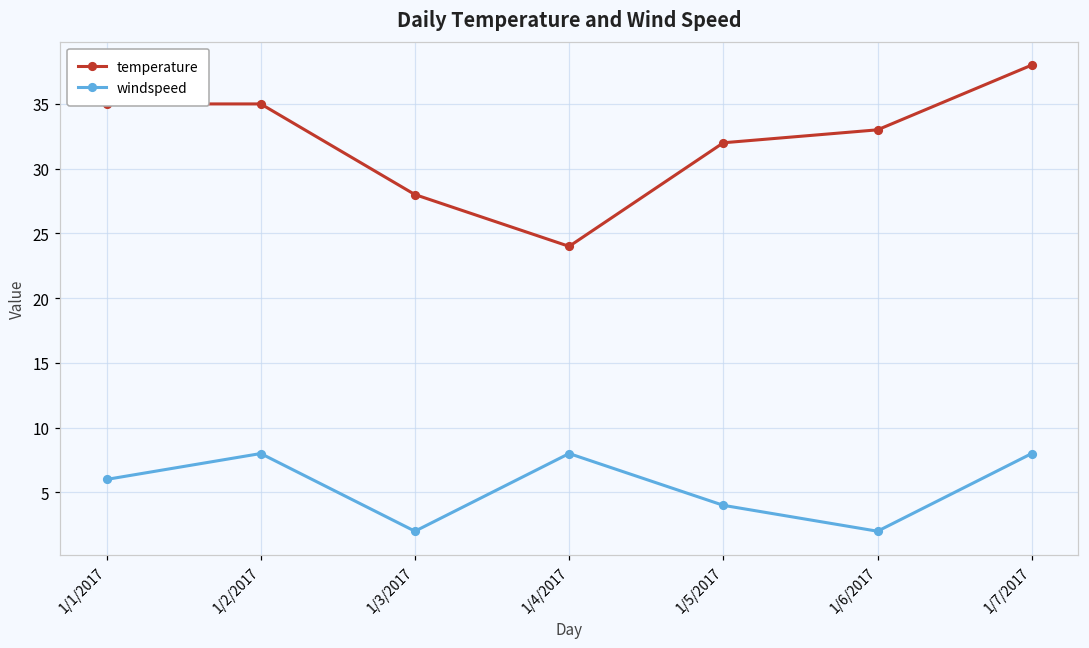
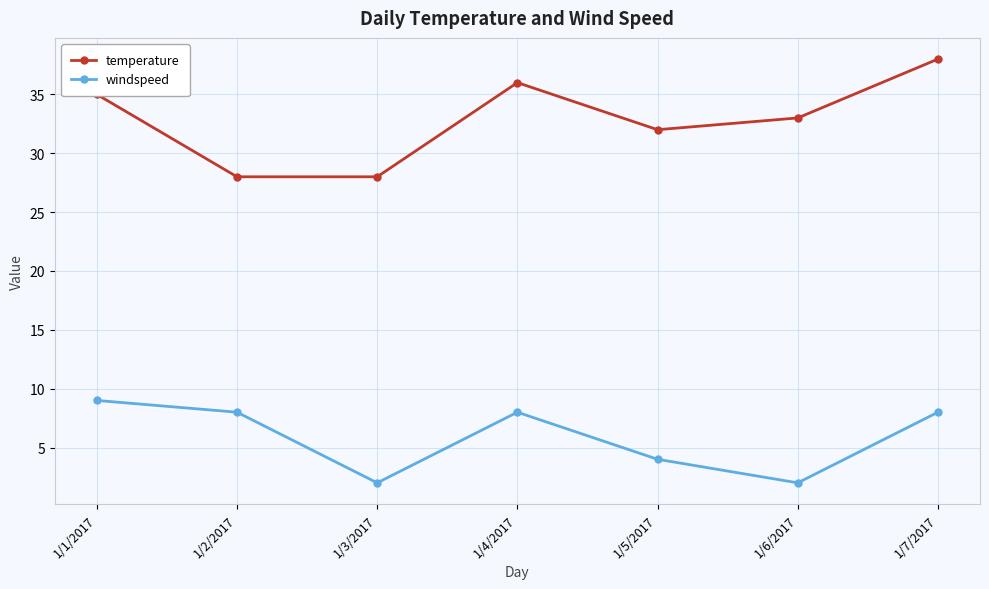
  {
    "temperature": {
-     "1/2/2017": 35,
+     "1/2/2017": 28,
      "1/3/2017": 28,
-     "1/4/2017": 24,
+     "1/4/2017": 36,
      "1/5/2017": 32,
      "1/6/2017": 33,
      "1/7/2017": 38
    },
    "windspeed": {
-     "1/1/2017": 6,
+     "1/1/2017": 9,
      "1/2/2017": 8,
      "1/3/2017": 2,
      "1/4/2017": 8,
      "1/5/2017": 4,
      "1/6/2017": 2,
      "1/7/2017": 8
    }
  }
